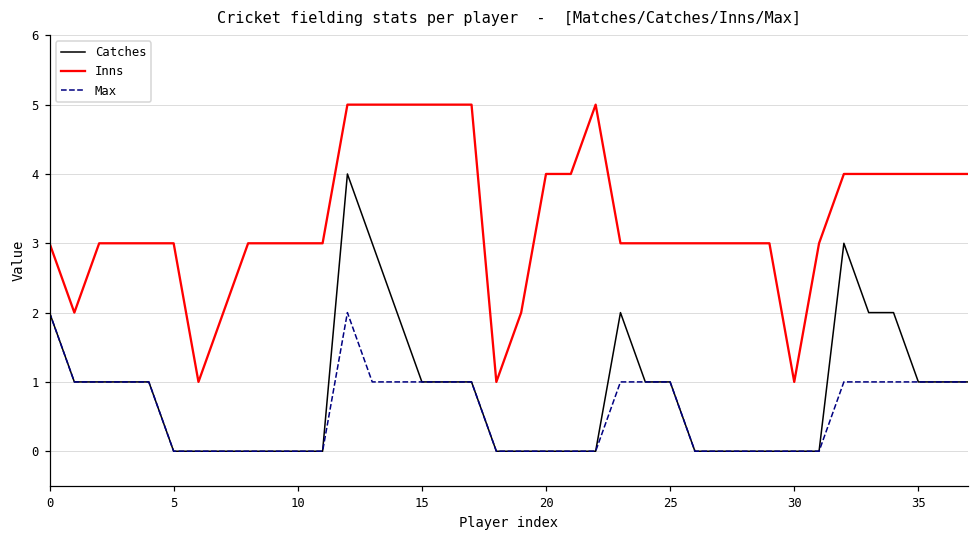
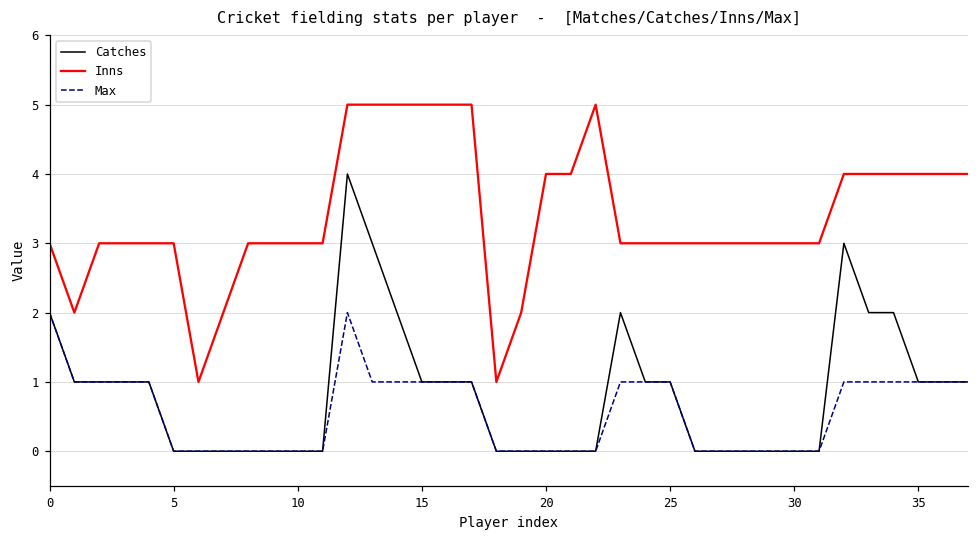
  {
    "Inns": {
      "0": 3,
      "5": 3,
      "10": 3,
      "15": 5,
      "20": 4,
      "25": 3,
-     "30": 1,
+     "30": 3,
      "35": 4
    }
  }
